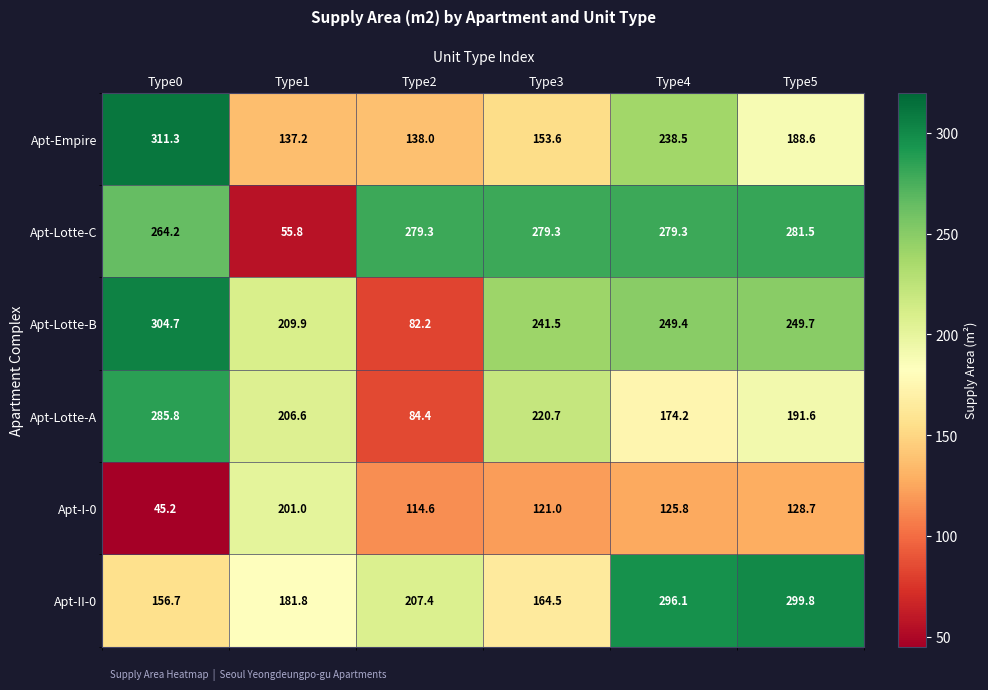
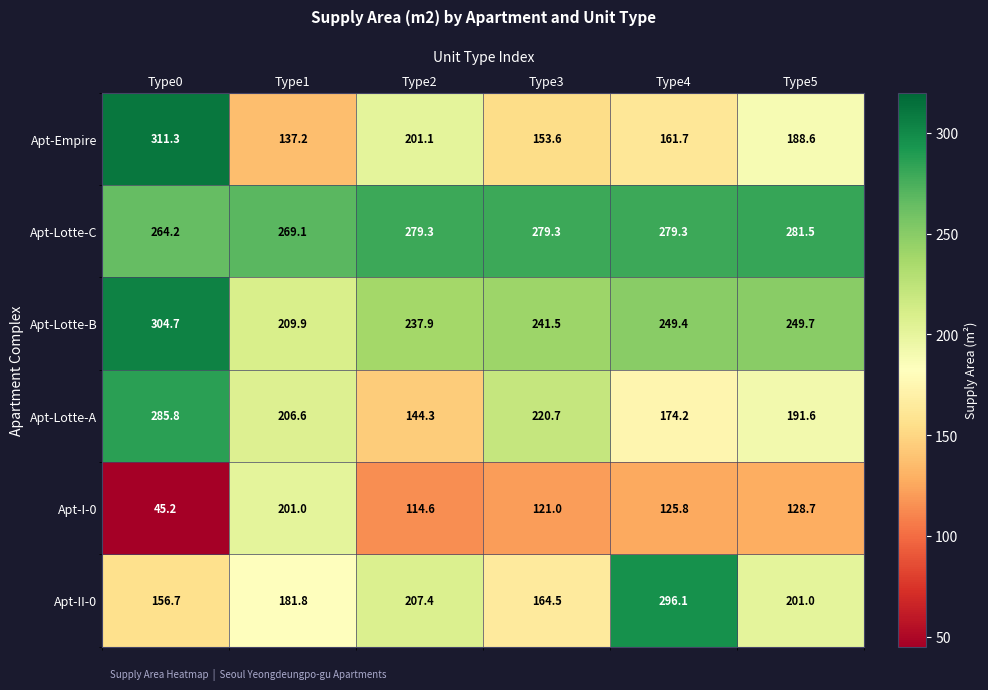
  {
    "Apt-Empire": {
      "Type0": 311.3,
      "Type1": 137.2,
-     "Type2": 138.0,
+     "Type2": 201.1,
      "Type3": 153.6,
-     "Type4": 238.5,
+     "Type4": 161.7,
      "Type5": 188.6
    },
    "Apt-Lotte-C": {
      "Type0": 264.2,
-     "Type1": 55.8,
+     "Type1": 269.1,
      "Type2": 279.3,
      "Type3": 279.3,
      "Type4": 279.3,
      "Type5": 281.5
    },
    "Apt-Lotte-B": {
      "Type0": 304.7,
      "Type1": 209.9,
-     "Type2": 82.2,
+     "Type2": 237.9,
      "Type3": 241.5,
      "Type4": 249.4,
      "Type5": 249.7
    },
    "Apt-Lotte-A": {
      "Type0": 285.8,
      "Type1": 206.6,
-     "Type2": 84.4,
+     "Type2": 144.3,
      "Type3": 220.7,
      "Type4": 174.2,
      "Type5": 191.6
    },
    "Apt-I-0": {
      "Type0": 45.2,
      "Type1": 201.0,
      "Type2": 114.6,
      "Type3": 121.0,
      "Type4": 125.8,
      "Type5": 128.7
    },
    "Apt-II-0": {
      "Type0": 156.7,
      "Type1": 181.8,
      "Type2": 207.4,
      "Type3": 164.5,
      "Type4": 296.1,
-     "Type5": 299.8
+     "Type5": 201.0
    }
  }
